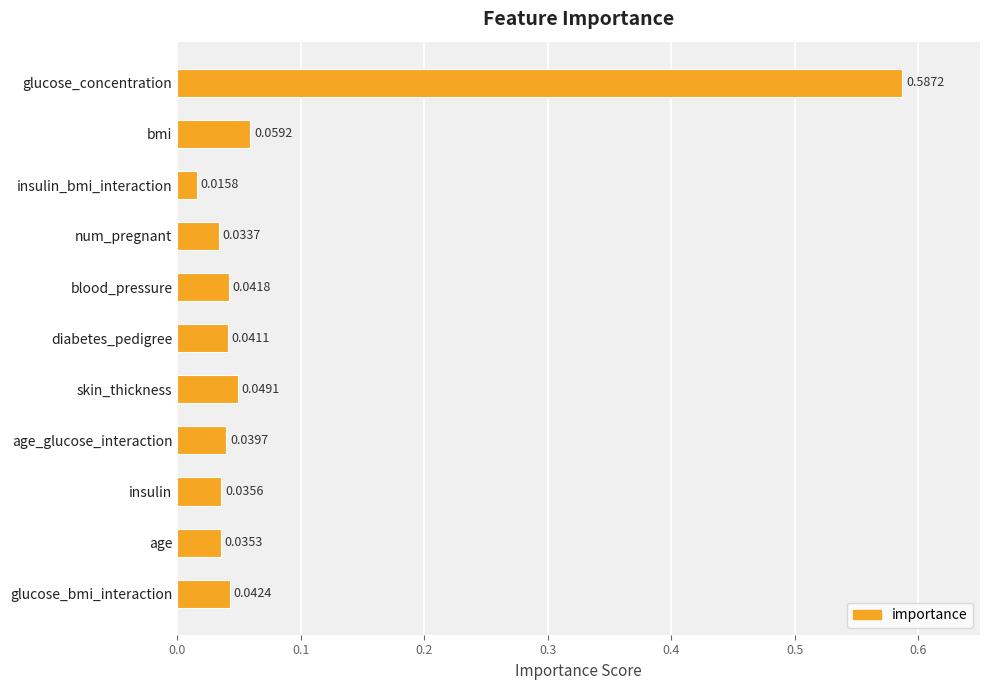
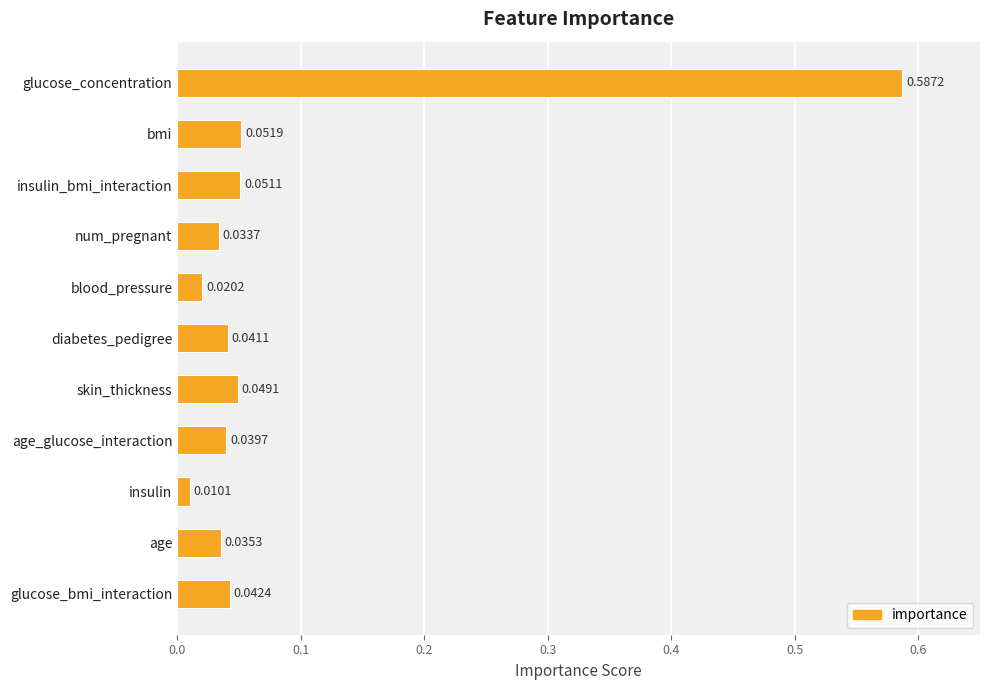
  {
    "glucose_concentration": 0.5872,
-   "bmi": 0.0592,
-   "insulin_bmi_interaction": 0.0158,
+   "bmi": 0.0519,
+   "insulin_bmi_interaction": 0.0511,
    "num_pregnant": 0.0337,
-   "blood_pressure": 0.0418,
+   "blood_pressure": 0.0202,
    "diabetes_pedigree": 0.0411,
    "skin_thickness": 0.0491,
    "age_glucose_interaction": 0.0397,
-   "insulin": 0.0356,
+   "insulin": 0.0101,
    "age": 0.0353,
    "glucose_bmi_interaction": 0.0424
  }
